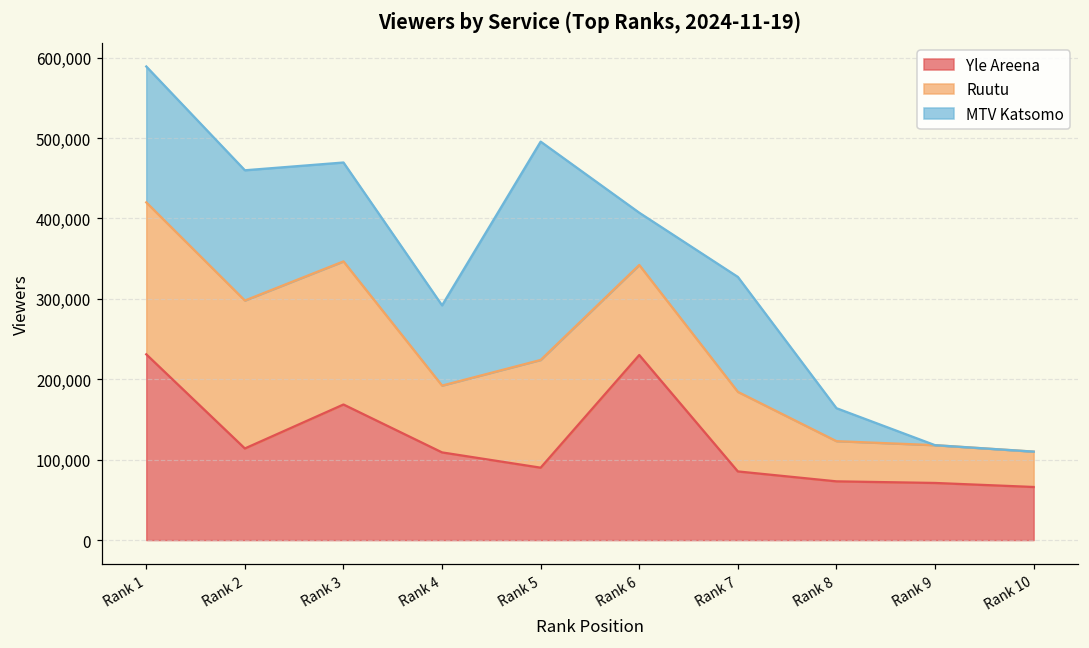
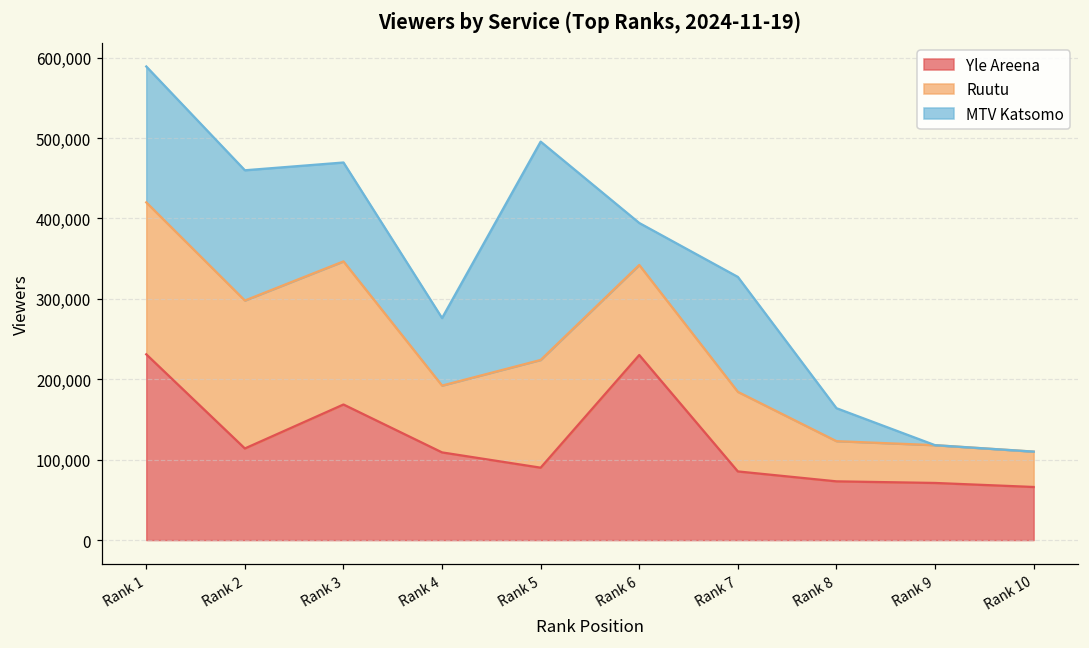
  {
    "Yle Areena": {
      "Rank 1": "230,000",
      "Rank 2": "110,000",
      "Rank 3": "170,000",
      "Rank 4": "110,000",
      "Rank 5": "90,000",
      "Rank 6": "230,000",
      "Rank 7": "90,000",
      "Rank 8": "70,000",
      "Rank 9": "70,000",
      "Rank 10": "70,000"
    },
    "Ruutu": {
      "Rank 1": "190,000",
      "Rank 2": "180,000",
      "Rank 3": "180,000",
      "Rank 4": "80,000",
      "Rank 5": "130,000",
      "Rank 6": "110,000",
      "Rank 7": "100,000",
      "Rank 8": "50,000"
    },
    "MTV Katsomo": {
      "Rank 1": "170,000",
      "Rank 2": "160,000",
      "Rank 3": "120,000",
-     "Rank 4": "100,000",
+     "Rank 4": "80,000",
      "Rank 5": "270,000",
-     "Rank 6": "70,000",
+     "Rank 6": "50,000",
      "Rank 7": "140,000",
      "Rank 8": "40,000"
    }
  }
